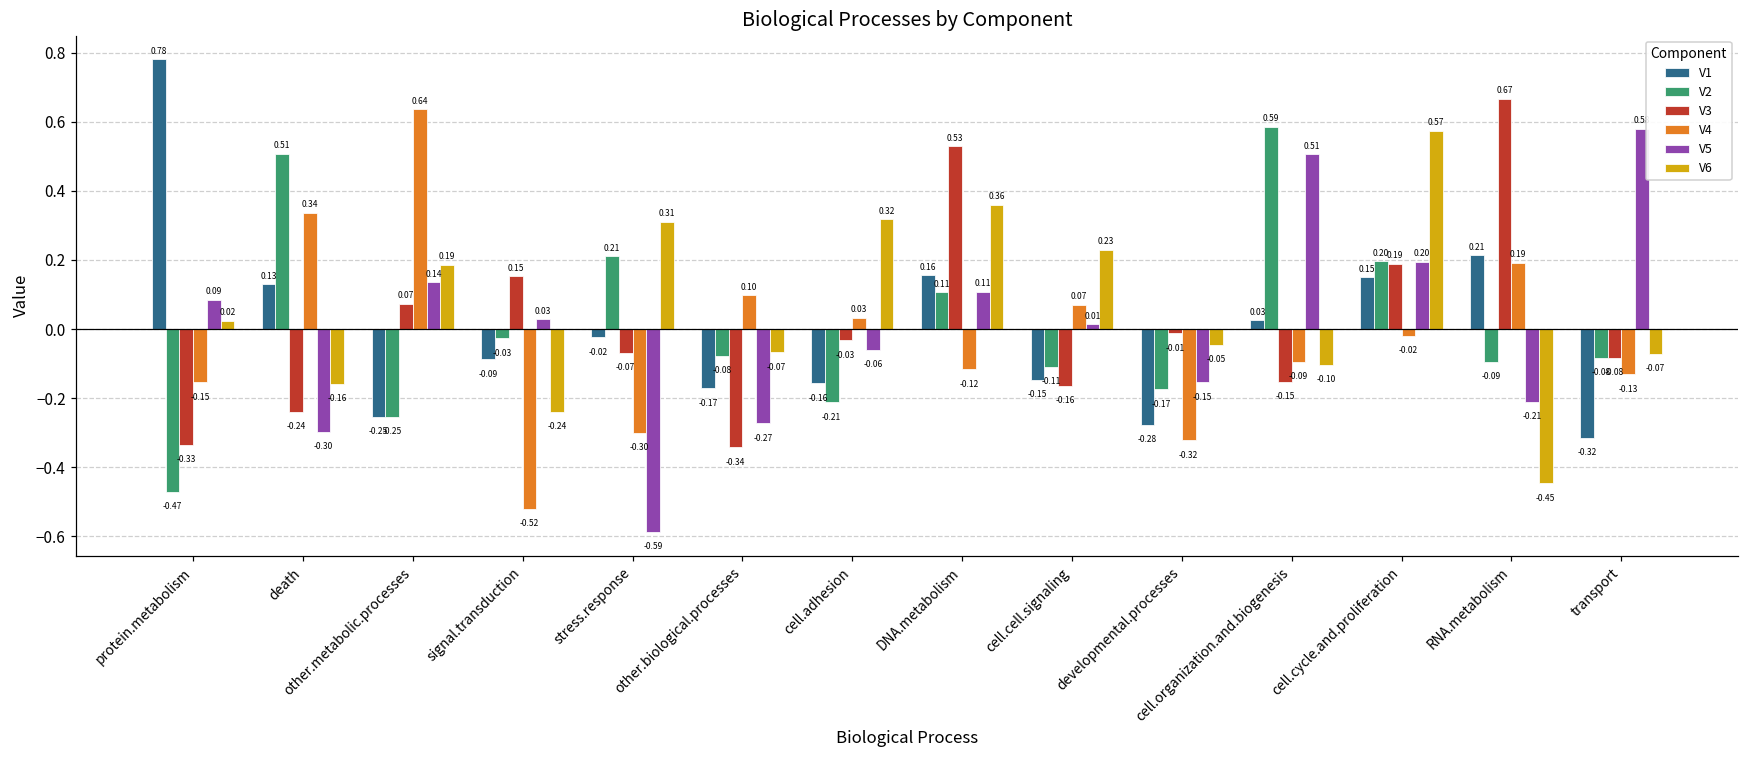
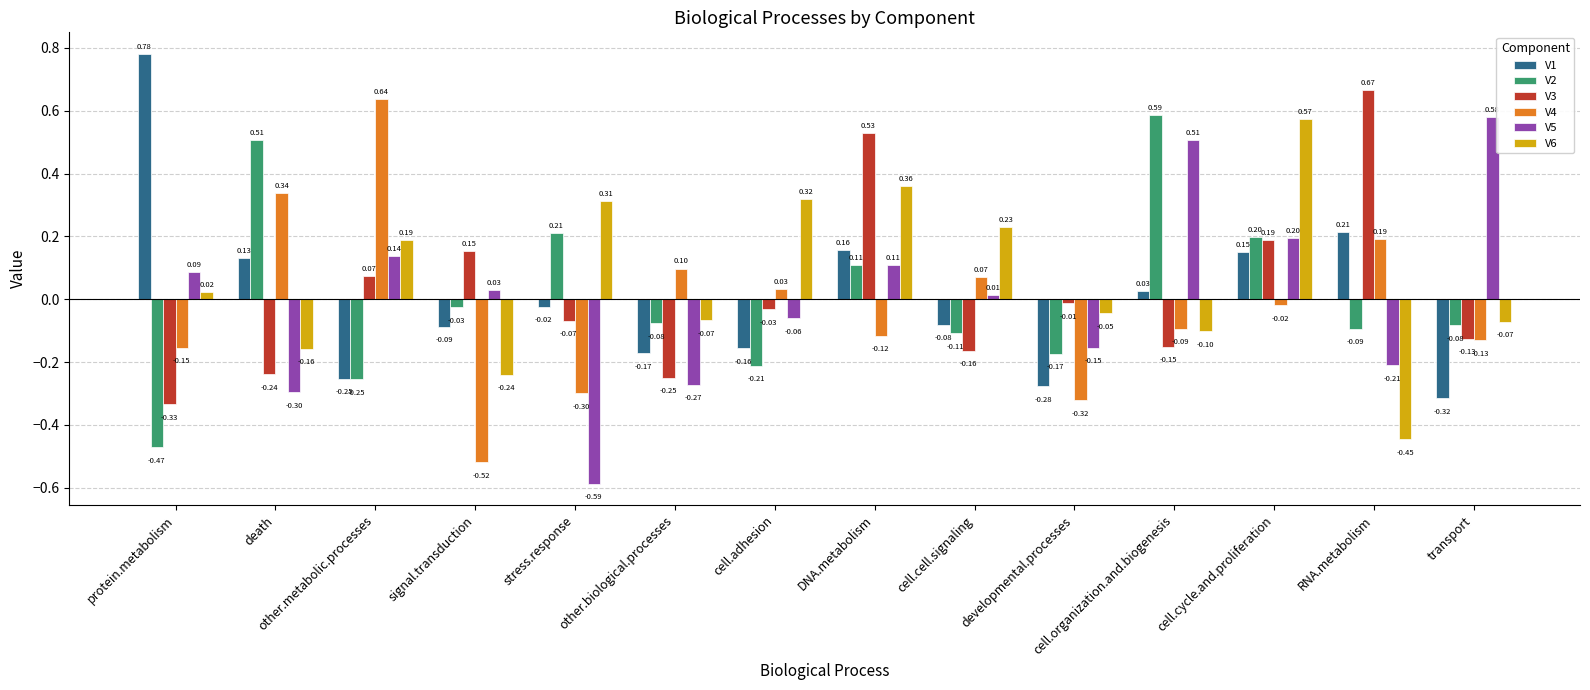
  {
    "V1": {
      "protein.metabolism": 0.78,
      "death": 0.13,
      "signal.transduction": -0.09,
      "stress.response": -0.02,
      "other.biological.processes": -0.17,
      "cell.adhesion": -0.16,
      "DNA.metabolism": 0.16,
-     "cell.cell.signaling": -0.15,
+     "cell.cell.signaling": -0.08,
      "developmental.processes": -0.28,
      "cell.organization.and.biogenesis": 0.03,
      "cell.cycle.and.proliferation": 0.15,
      "RNA.metabolism": 0.21,
      "transport": -0.32
    },
    "V2": {
      "protein.metabolism": -0.47,
      "death": 0.51,
      "signal.transduction": -0.03,
      "stress.response": 0.21,
      "other.biological.processes": -0.08,
      "cell.adhesion": -0.21,
      "DNA.metabolism": 0.11,
      "cell.cell.signaling": -0.11,
      "developmental.processes": -0.17,
      "cell.organization.and.biogenesis": 0.59,
      "cell.cycle.and.proliferation": 0.20,
      "RNA.metabolism": -0.09,
      "transport": -0.08
    },
    "V3": {
      "protein.metabolism": -0.33,
      "death": -0.24,
      "other.metabolic.processes": 0.07,
      "signal.transduction": 0.15,
      "stress.response": -0.07,
-     "other.biological.processes": -0.34,
+     "other.biological.processes": -0.25,
      "cell.adhesion": -0.03,
      "DNA.metabolism": 0.53,
      "cell.cell.signaling": -0.16,
      "developmental.processes": -0.01,
      "cell.organization.and.biogenesis": -0.15,
      "cell.cycle.and.proliferation": 0.19,
      "RNA.metabolism": 0.67,
-     "transport": -0.08
+     "transport": -0.13
    },
    "V5": {
      "protein.metabolism": 0.09,
      "death": -0.30,
      "other.metabolic.processes": 0.14,
      "signal.transduction": 0.03,
      "stress.response": -0.59,
      "other.biological.processes": -0.27,
      "cell.adhesion": -0.06,
      "DNA.metabolism": 0.11,
      "cell.cell.signaling": 0.01,
      "developmental.processes": -0.15,
      "cell.organization.and.biogenesis": 0.51,
      "cell.cycle.and.proliferation": 0.20,
      "RNA.metabolism": -0.21
    }
  }
